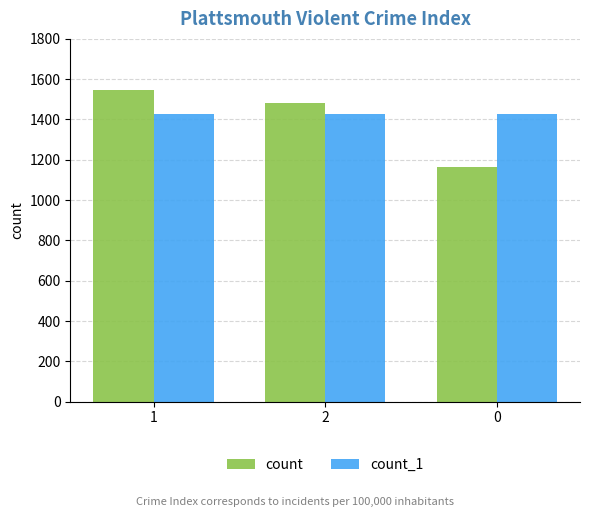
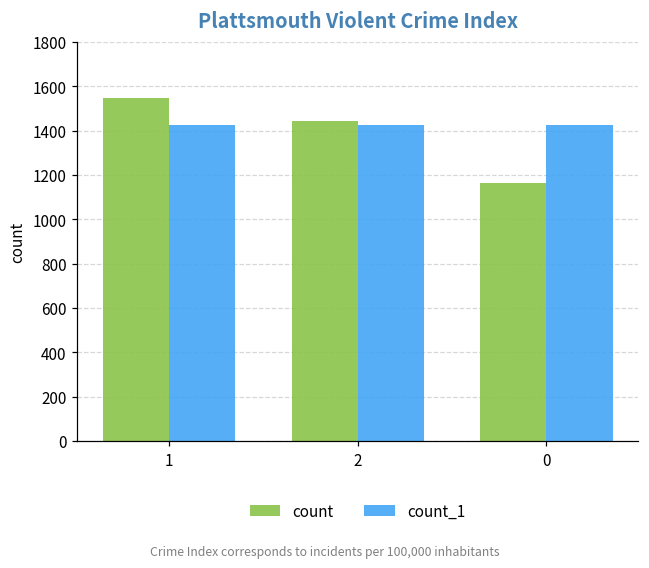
  {
    "count": {
      "1": 1550,
-     "2": 1480,
+     "2": 1440,
      "0": 1160
    },
    "count_1": {
      "1": 1430,
      "2": 1430,
      "0": 1430
    }
  }
